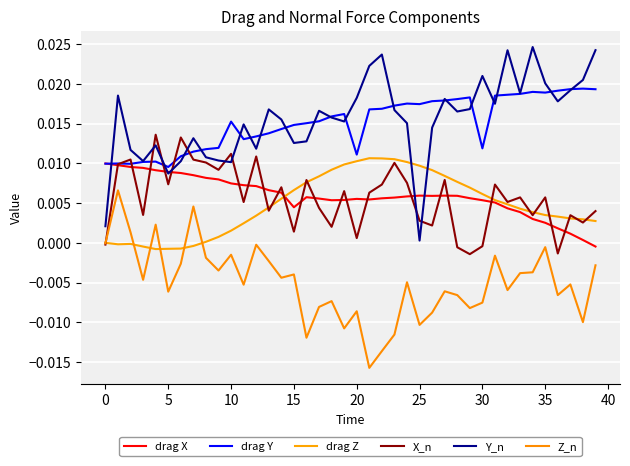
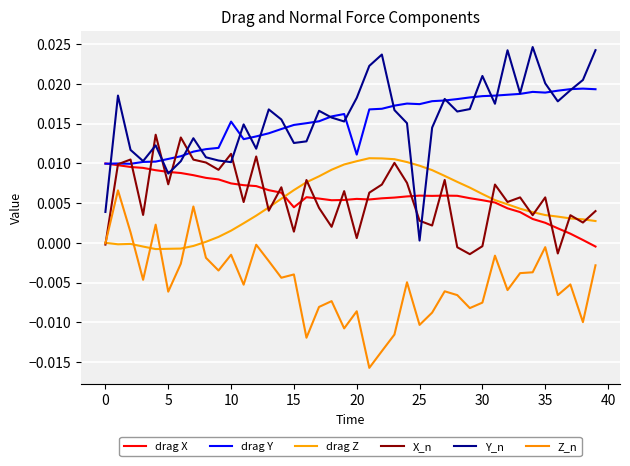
  {
    "drag X": {
      "10": 0.007,
      "15": 0.004,
      "20": 0.006,
      "25": 0.006,
      "30": 0.005,
      "35": 0.003
    },
    "drag Y": {
-     "5": 0.010,
+     "5": 0.011,
      "10": 0.015,
      "15": 0.015,
      "20": 0.011,
      "25": 0.017,
-     "30": 0.012,
+     "30": 0.018,
      "35": 0.019
    },
    "X_n": {
      "5": 0.007,
      "10": 0.011,
      "15": 0.001,
      "20": 0.001,
      "25": 0.003,
      "30": 0.000,
      "35": 0.006
    },
    "Y_n": {
-     "0": 0.002,
+     "0": 0.004,
      "10": 0.010,
      "15": 0.013,
      "20": 0.018,
      "25": 0.000,
      "30": 0.021,
      "35": 0.020
    }
  }
